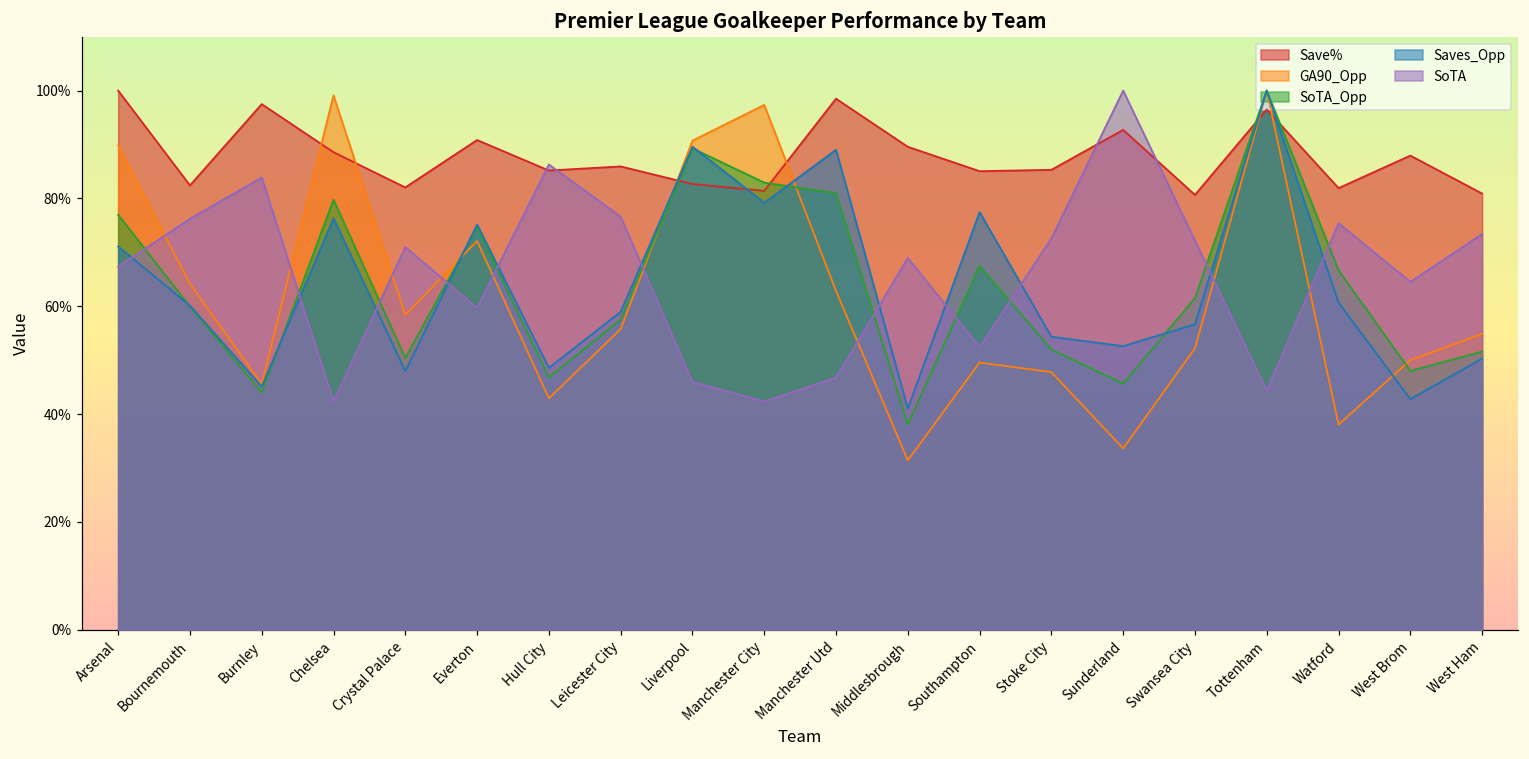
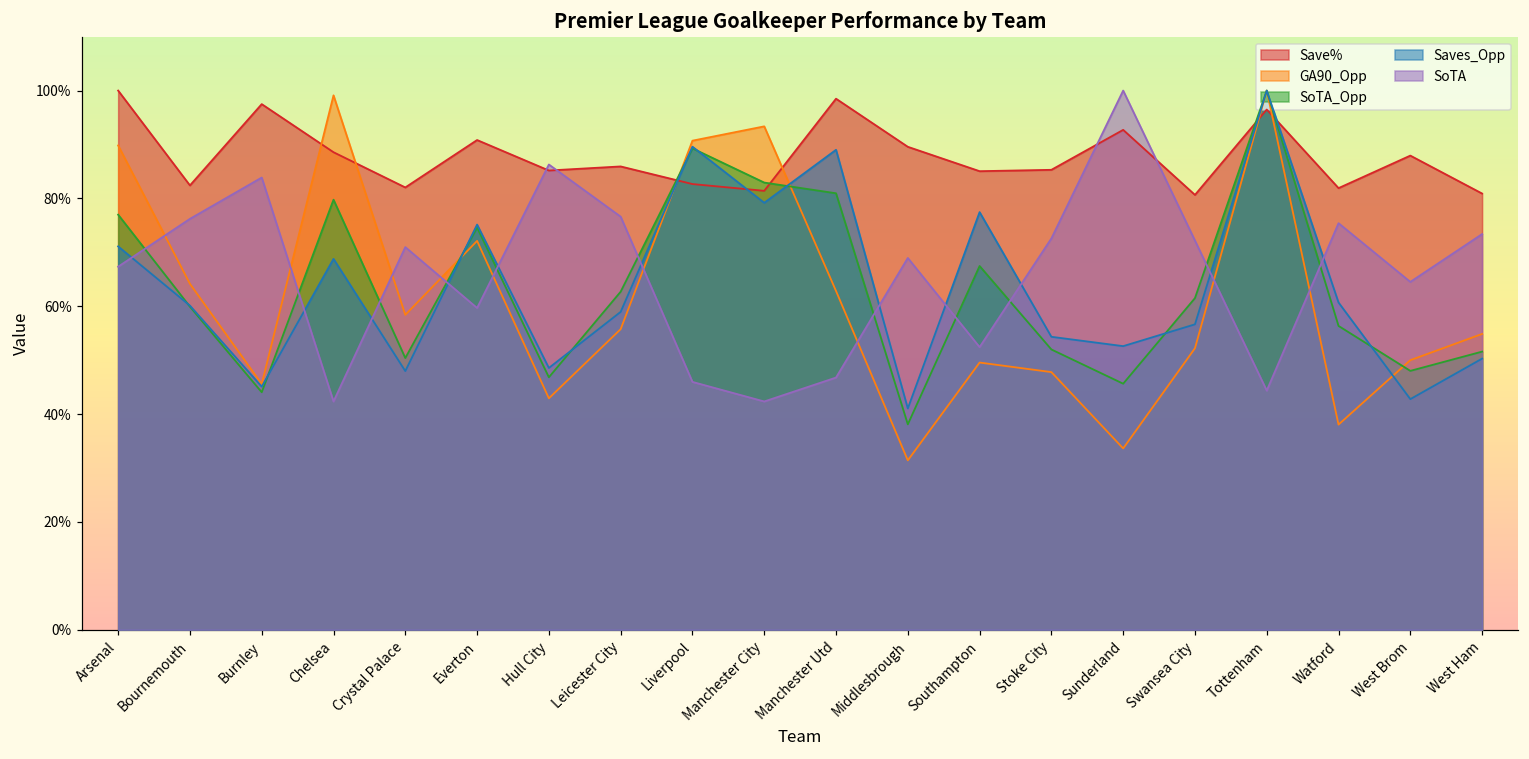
  {
    "Save%": {
      "Arsenal": "100%",
      "Bournemouth": "82%",
      "Burnley": "97%",
      "Chelsea": "89%",
      "Crystal Palace": "82%",
      "Everton": "91%",
      "Hull City": "85%",
      "Leicester City": "86%",
      "Liverpool": "83%",
      "Manchester City": "81%",
      "Manchester Utd": "98%",
      "Middlesbrough": "90%",
      "Southampton": "85%",
      "Stoke City": "85%",
      "Sunderland": "93%",
      "Swansea City": "81%",
      "Watford": "82%",
      "West Brom": "88%",
      "West Ham": "81%"
    },
    "GA90_Opp": {
      "Arsenal": "90%",
      "Bournemouth": "64%",
      "Chelsea": "99%",
      "Crystal Palace": "58%",
      "Everton": "72%",
      "Hull City": "43%",
      "Leicester City": "56%",
      "Liverpool": "91%",
-     "Manchester City": "97%",
+     "Manchester City": "93%",
      "Manchester Utd": "63%",
      "Middlesbrough": "31%",
      "Southampton": "50%",
      "Stoke City": "48%",
      "Sunderland": "34%",
      "Swansea City": "52%",
      "Watford": "38%",
      "West Brom": "50%",
      "West Ham": "55%"
    },
    "SoTA_Opp": {
      "Arsenal": "77%",
      "Burnley": "44%",
      "Chelsea": "80%",
      "Crystal Palace": "50%",
      "Everton": "75%",
      "Hull City": "47%",
-     "Leicester City": "58%",
+     "Leicester City": "63%",
      "Manchester City": "83%",
      "Manchester Utd": "81%",
      "Middlesbrough": "38%",
      "Southampton": "67%",
      "Stoke City": "52%",
      "Sunderland": "46%",
      "Swansea City": "62%",
-     "Watford": "67%",
+     "Watford": "56%",
      "West Brom": "48%",
      "West Ham": "52%"
    },
    "Saves_Opp": {
      "Arsenal": "71%",
-     "Chelsea": "76%",
+     "Chelsea": "69%",
      "Crystal Palace": "48%",
      "Everton": "75%",
      "Hull City": "49%",
      "Leicester City": "59%",
      "Manchester City": "79%",
      "Manchester Utd": "89%",
      "Middlesbrough": "41%",
      "Southampton": "77%",
      "Stoke City": "54%",
      "Sunderland": "53%",
      "Swansea City": "57%",
      "Watford": "61%",
      "West Brom": "43%",
      "West Ham": "50%"
    },
    "SoTA": {
      "Arsenal": "67%",
      "Bournemouth": "76%",
      "Burnley": "84%",
      "Chelsea": "42%",
      "Crystal Palace": "71%",
      "Everton": "60%",
      "Hull City": "86%",
      "Leicester City": "77%",
      "Liverpool": "46%",
      "Manchester City": "42%",
      "Manchester Utd": "47%",
      "Middlesbrough": "69%",
      "Southampton": "52%",
      "Stoke City": "73%",
      "Sunderland": "100%",
      "Swansea City": "72%",
      "Tottenham": "44%",
      "Watford": "75%",
      "West Brom": "65%",
      "West Ham": "73%"
    }
  }
